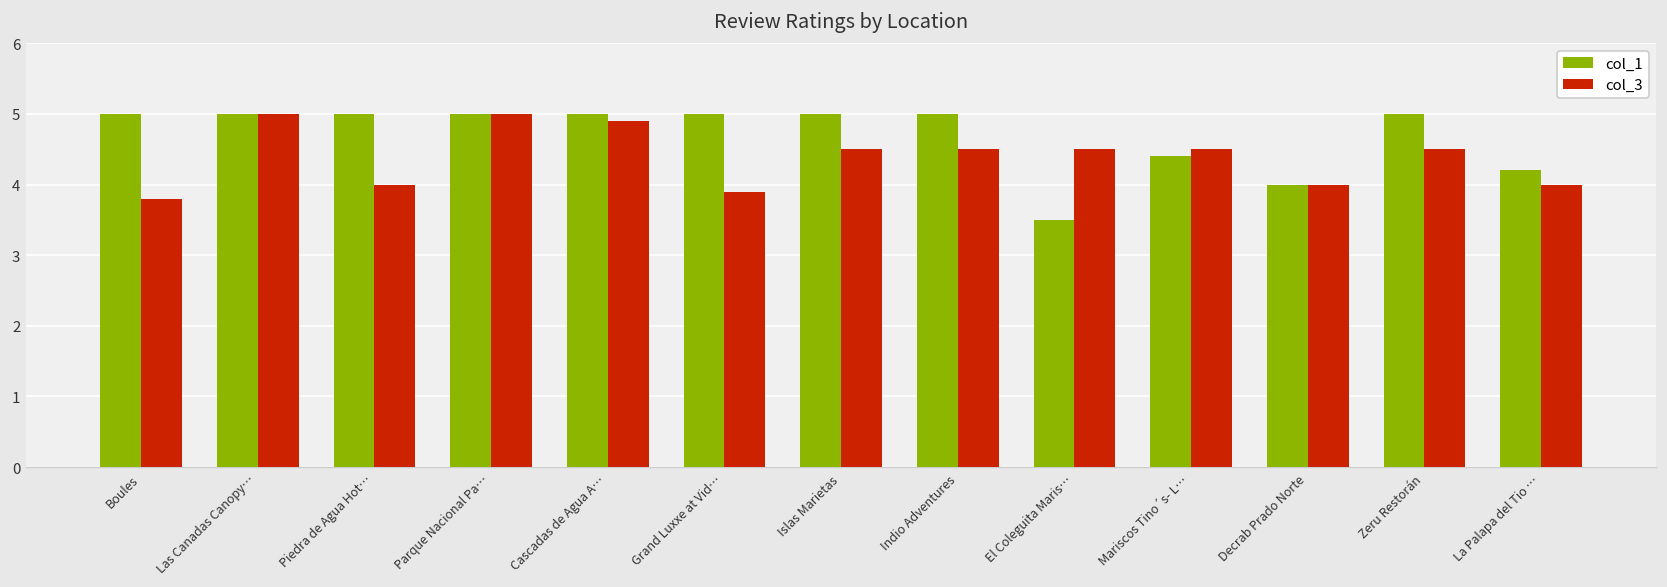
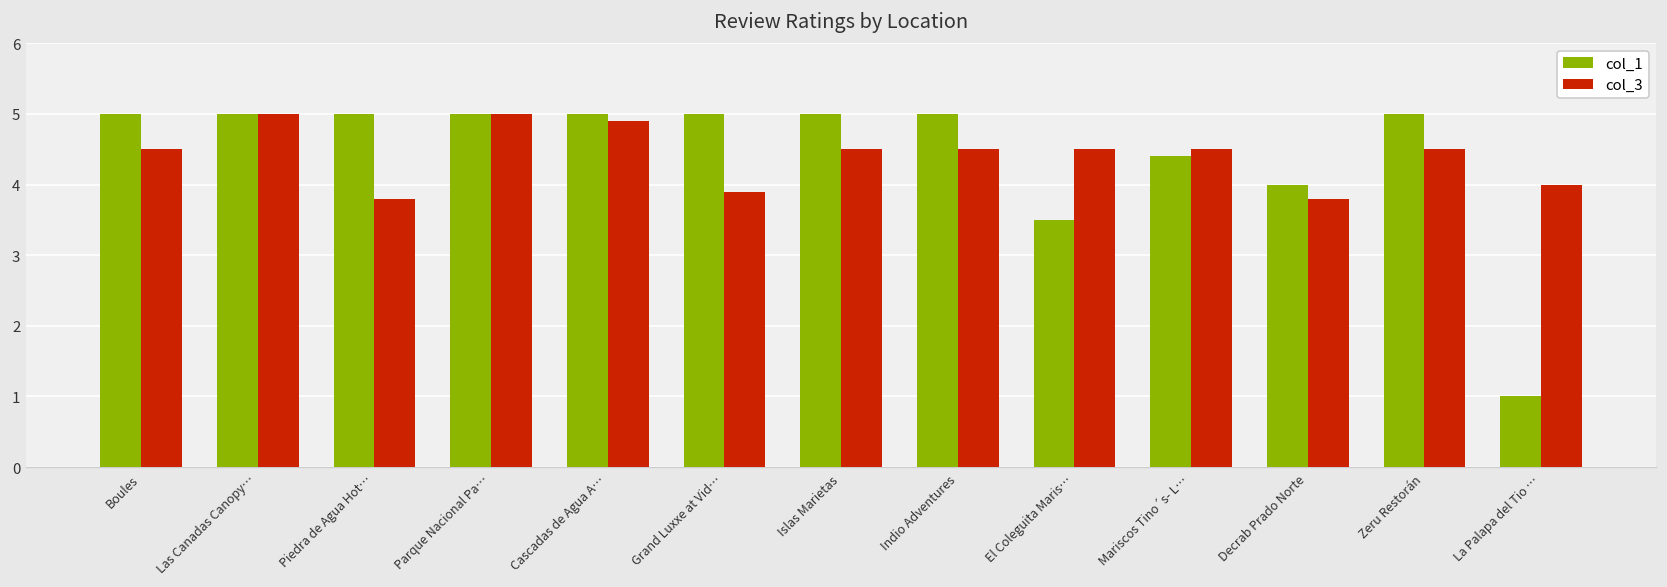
  {
    "col_1": {
      "Boules": 5.0,
      "Las Canadas Canopy…": 5.0,
      "Piedra de Agua Hot…": 5.0,
      "Parque Nacional Pa…": 5.0,
      "Cascadas de Agua A…": 5.0,
      "Grand Luxxe at Vid…": 5.0,
      "Islas Marietas": 5.0,
      "Indio Adventures": 5.0,
      "El Coleguita Maris…": 3.5,
      "Mariscos Tino´s- L…": 4.4,
      "Decrab Prado Norte": 4.0,
      "Zeru Restorán": 5.0,
-     "La Palapa del Tio …": 4.2
+     "La Palapa del Tio …": 1.0
    },
    "col_3": {
-     "Boules": 3.8,
+     "Boules": 4.5,
      "Las Canadas Canopy…": 5.0,
-     "Piedra de Agua Hot…": 4.0,
+     "Piedra de Agua Hot…": 3.8,
      "Parque Nacional Pa…": 5.0,
      "Cascadas de Agua A…": 4.9,
      "Grand Luxxe at Vid…": 3.9,
      "Islas Marietas": 4.5,
      "Indio Adventures": 4.5,
      "El Coleguita Maris…": 4.5,
      "Mariscos Tino´s- L…": 4.5,
-     "Decrab Prado Norte": 4.0,
+     "Decrab Prado Norte": 3.8,
      "Zeru Restorán": 4.5,
      "La Palapa del Tio …": 4.0
    }
  }
